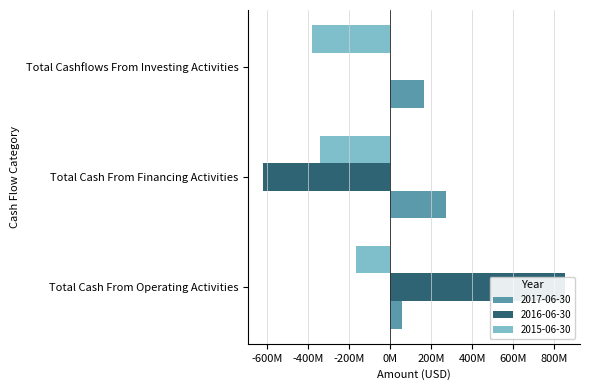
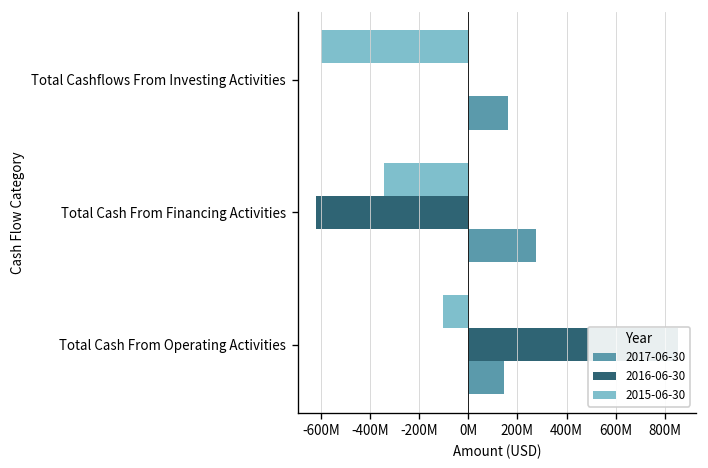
  {
    "2017-06-30": {
      "Total Cashflows From Investing Activities": 160000000,
      "Total Cash From Financing Activities": 270000000,
-     "Total Cash From Operating Activities": 60000000
+     "Total Cash From Operating Activities": 150000000
    },
    "2016-06-30": {
      "Total Cash From Financing Activities": -620000000
    },
    "2015-06-30": {
-     "Total Cashflows From Investing Activities": -380000000,
+     "Total Cashflows From Investing Activities": -600000000,
      "Total Cash From Financing Activities": -340000000,
-     "Total Cash From Operating Activities": -170000000
+     "Total Cash From Operating Activities": -100000000
    }
  }
